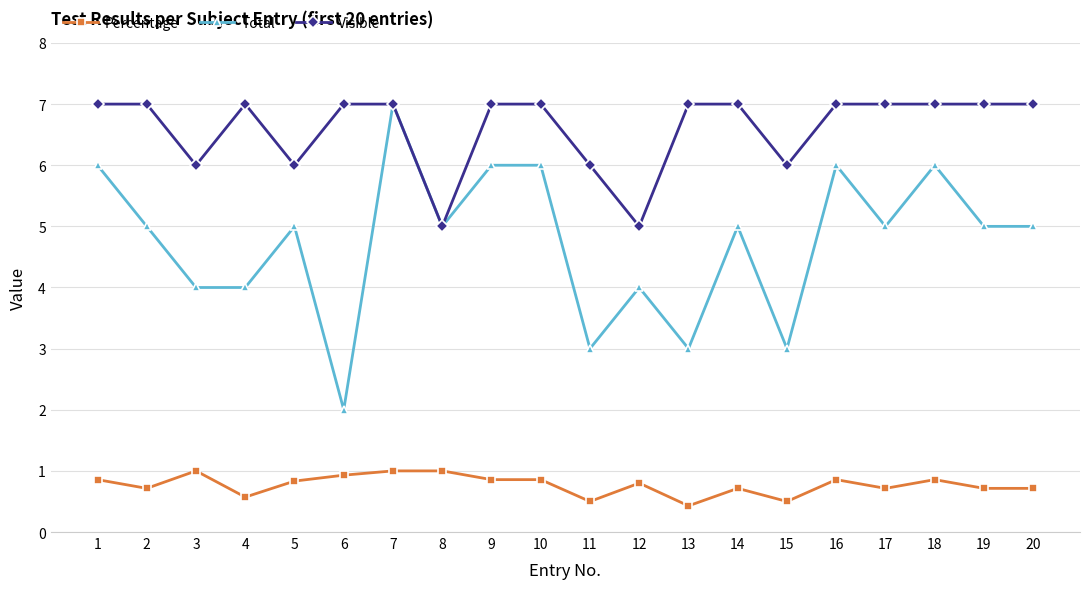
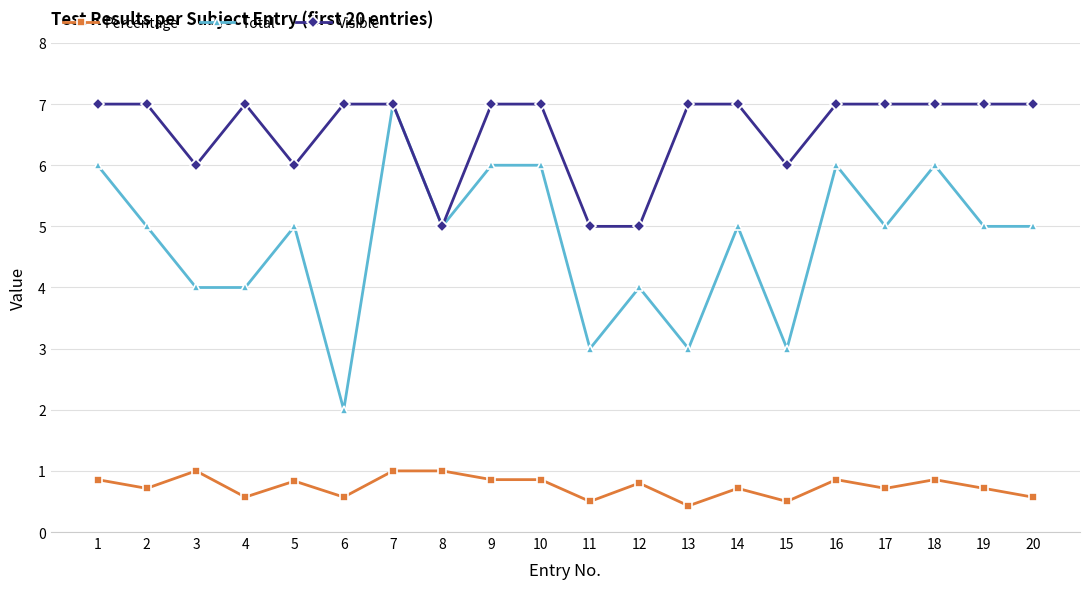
  {
    "Percentage": {
      "1": 0.9,
      "2": 0.7,
      "3": 1.0,
      "4": 0.6,
      "5": 0.8,
-     "6": 0.9,
+     "6": 0.6,
      "7": 1.0,
      "8": 1.0,
      "9": 0.9,
      "10": 0.9,
      "11": 0.5,
      "12": 0.8,
      "13": 0.4,
      "14": 0.7,
      "15": 0.5,
      "16": 0.9,
      "17": 0.7,
      "18": 0.9,
      "19": 0.7,
-     "20": 0.7
+     "20": 0.6
    },
    "Total": {
      "1": 6.0,
      "2": 5.0,
      "3": 4.0,
      "4": 4.0,
      "5": 5.0,
      "6": 2.0,
      "9": 6.0,
      "10": 6.0,
      "11": 3.0,
      "12": 4.0,
      "13": 3.0,
      "14": 5.0,
      "15": 3.0,
      "16": 6.0,
      "17": 5.0,
      "18": 6.0,
      "19": 5.0,
      "20": 5.0
    },
    "Visible": {
      "1": 7,
      "2": 7,
      "3": 6,
      "4": 7,
      "5": 6,
      "6": 7,
      "9": 7,
      "10": 7,
-     "11": 6,
+     "11": 5,
      "12": 5,
      "13": 7,
      "14": 7,
      "15": 6,
      "16": 7,
      "17": 7,
      "18": 7,
      "19": 7,
      "20": 7
    }
  }
